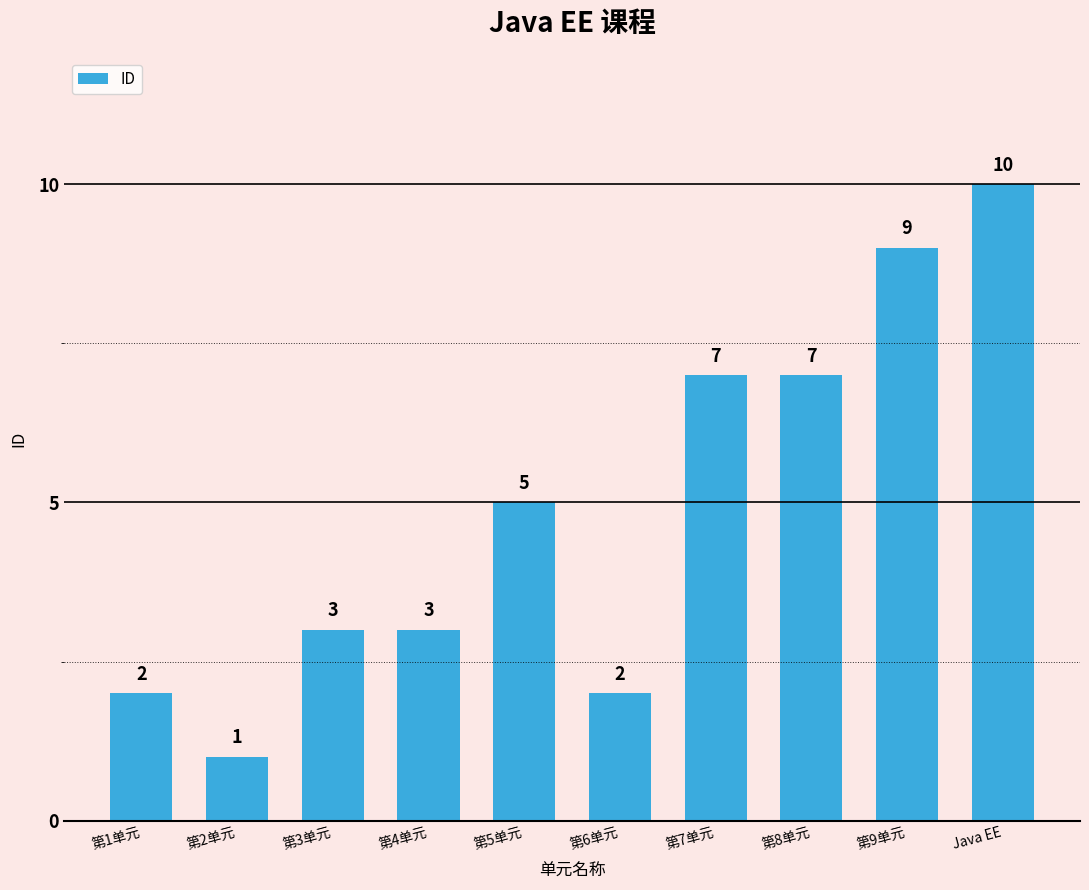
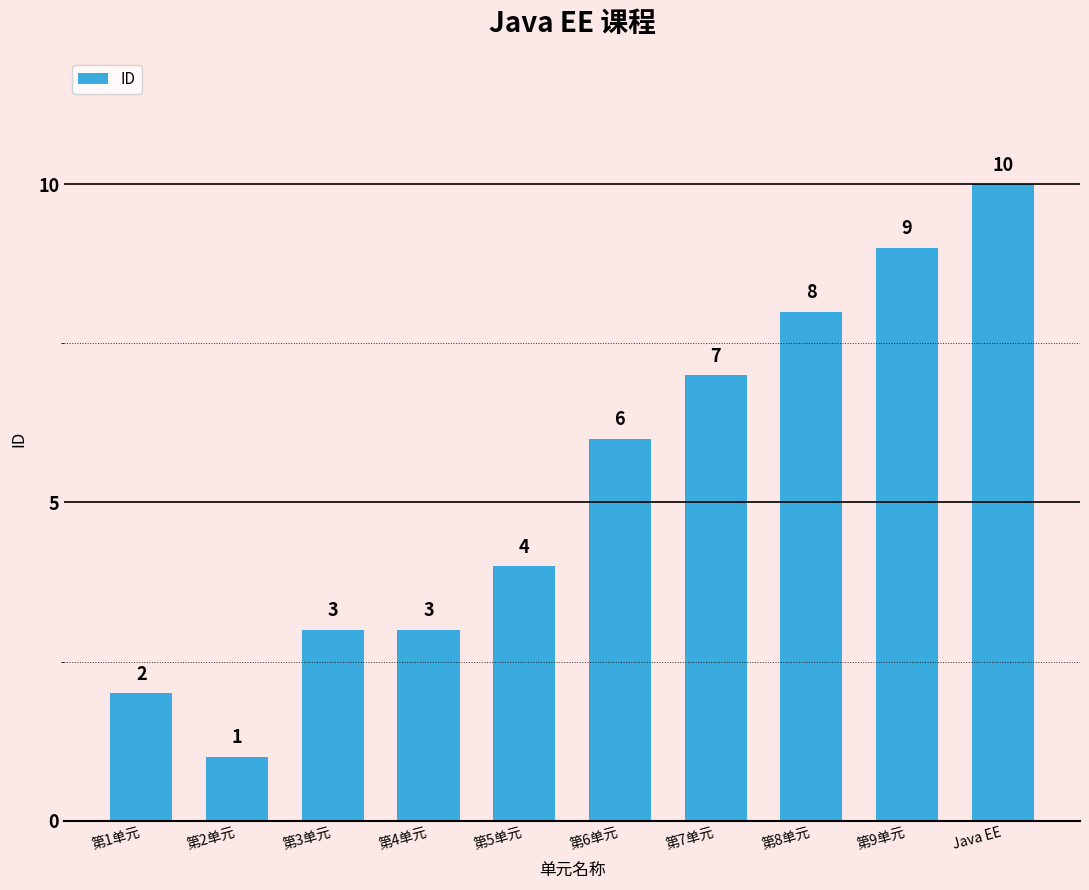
  {
    "第1单元": 2,
    "第2单元": 1,
    "第3单元": 3,
    "第4单元": 3,
-   "第5单元": 5,
-   "第6单元": 2,
+   "第5单元": 4,
+   "第6单元": 6,
    "第7单元": 7,
-   "第8单元": 7,
+   "第8单元": 8,
    "第9单元": 9,
    "Java EE": 10
  }
